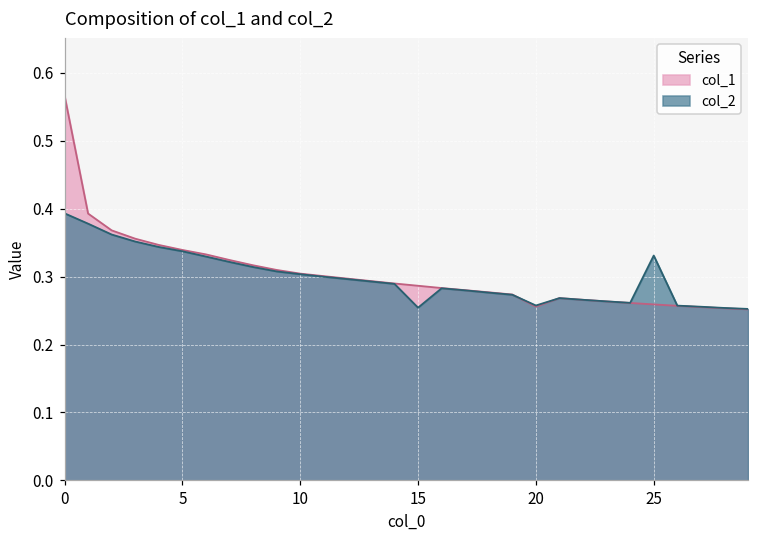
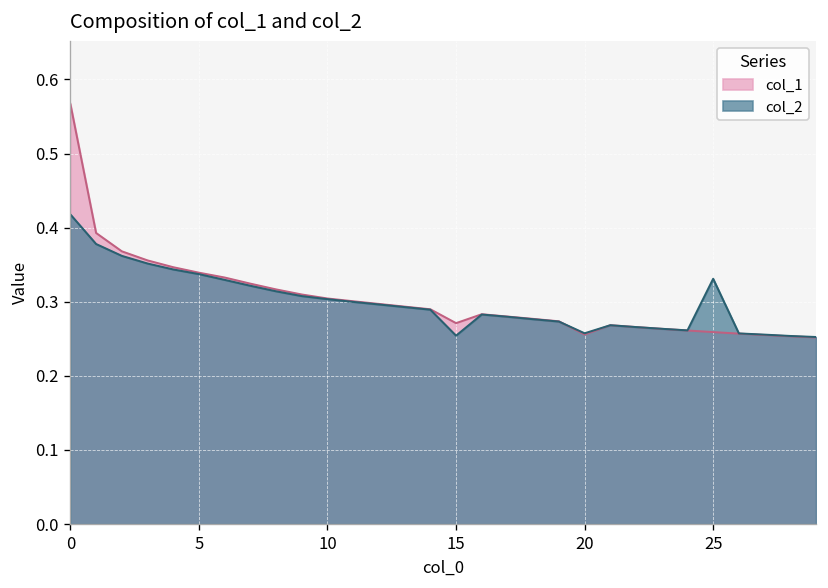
  {
    "col_1": {
      "0": 0.57,
-     "15": 0.29,
+     "15": 0.27,
      "25": 0.26
    },
    "col_2": {
-     "0": 0.39,
+     "0": 0.42,
      "15": 0.25,
      "25": 0.33
    }
  }
